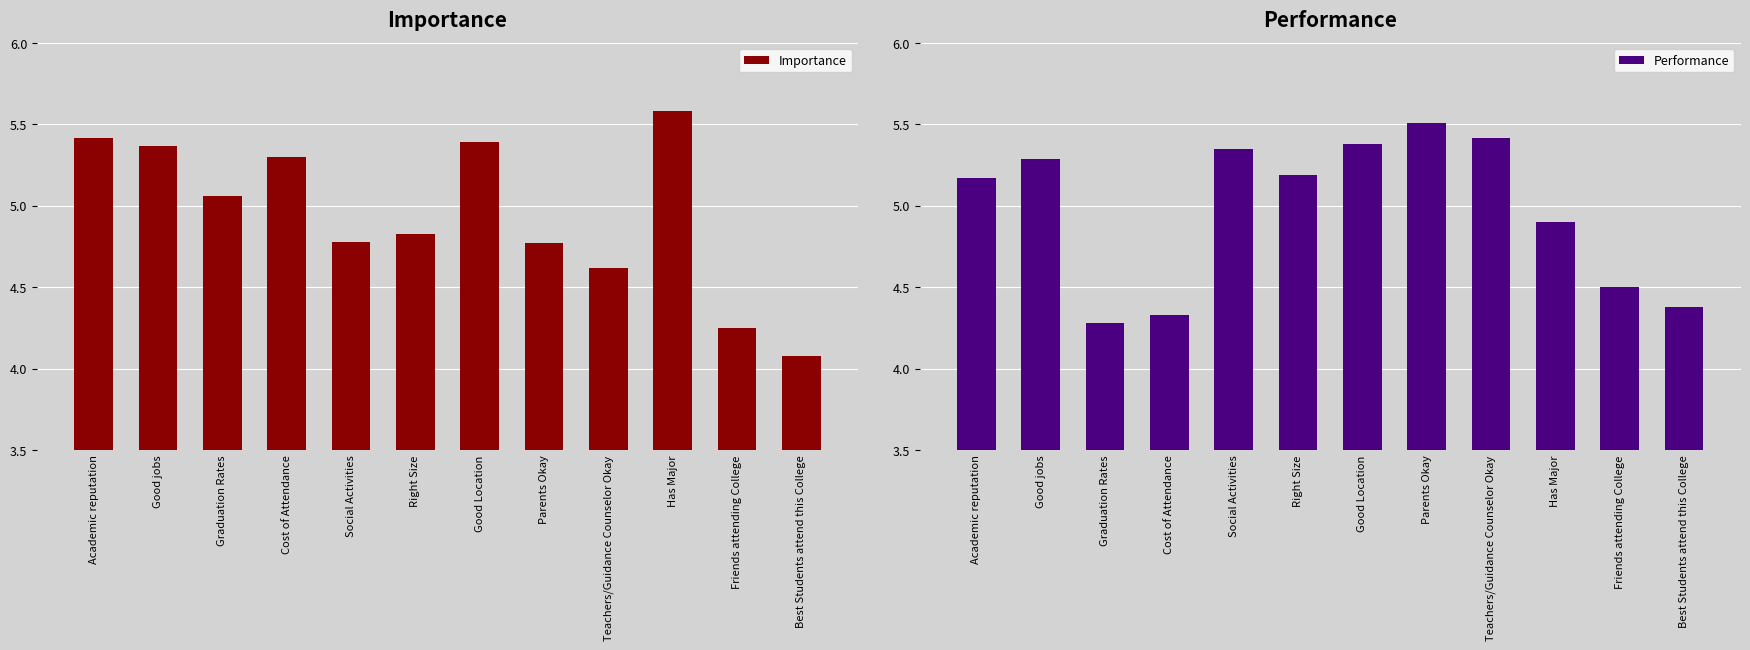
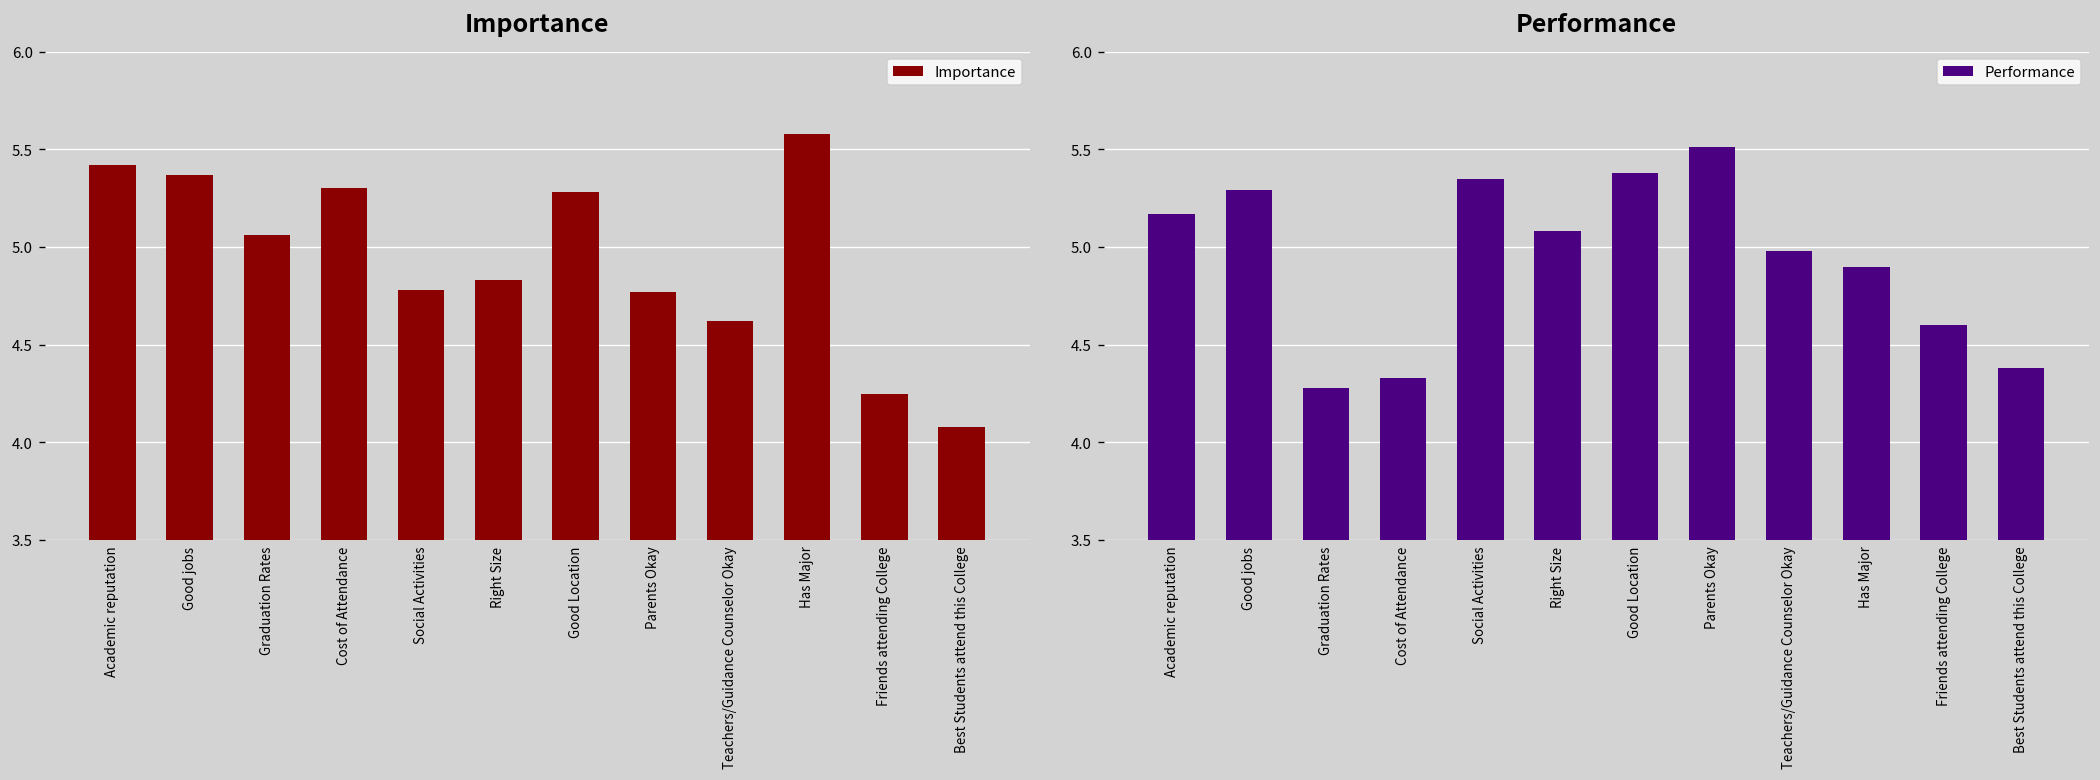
  {
    "Importance": {
      "Academic reputation": 5.42,
      "Good jobs": 5.37,
      "Graduation Rates": 5.06,
      "Cost of Attendance": 5.30,
      "Social Activities": 4.78,
      "Right Size": 4.83,
-     "Good Location": 5.39,
+     "Good Location": 5.28,
      "Parents Okay": 4.77,
      "Teachers/Guidance Counselor Okay": 4.62,
      "Has Major": 5.58,
      "Friends attending College": 4.25,
      "Best Students attend this College": 4.08
    },
    "Performance": {
      "Academic reputation": 5.17,
      "Good jobs": 5.29,
      "Graduation Rates": 4.28,
      "Cost of Attendance": 4.33,
      "Social Activities": 5.35,
-     "Right Size": 5.19,
+     "Right Size": 5.08,
      "Good Location": 5.38,
      "Parents Okay": 5.51,
-     "Teachers/Guidance Counselor Okay": 5.42,
+     "Teachers/Guidance Counselor Okay": 4.98,
      "Has Major": 4.90,
-     "Friends attending College": 4.5,
+     "Friends attending College": 4.6,
      "Best Students attend this College": 4.38
    }
  }
